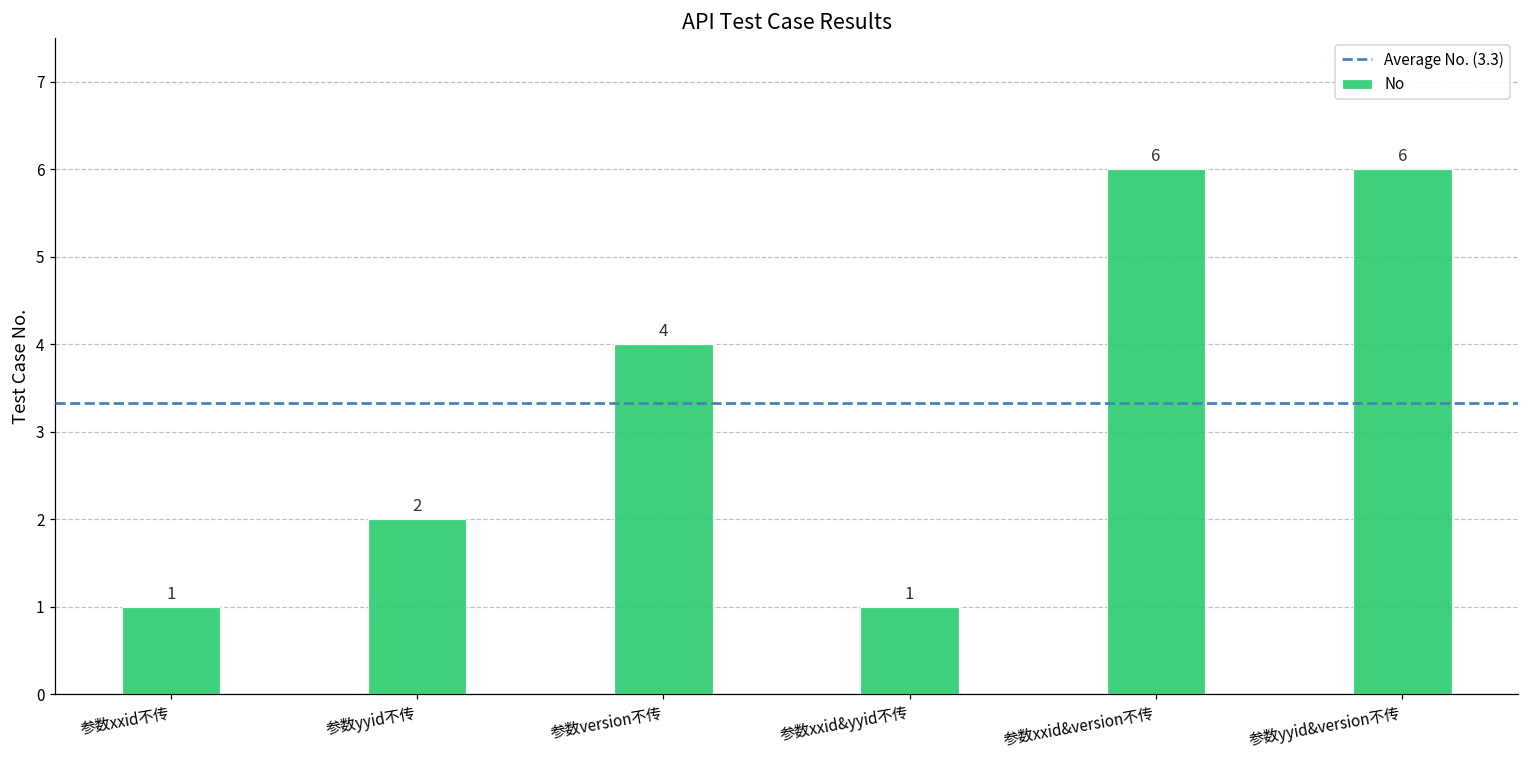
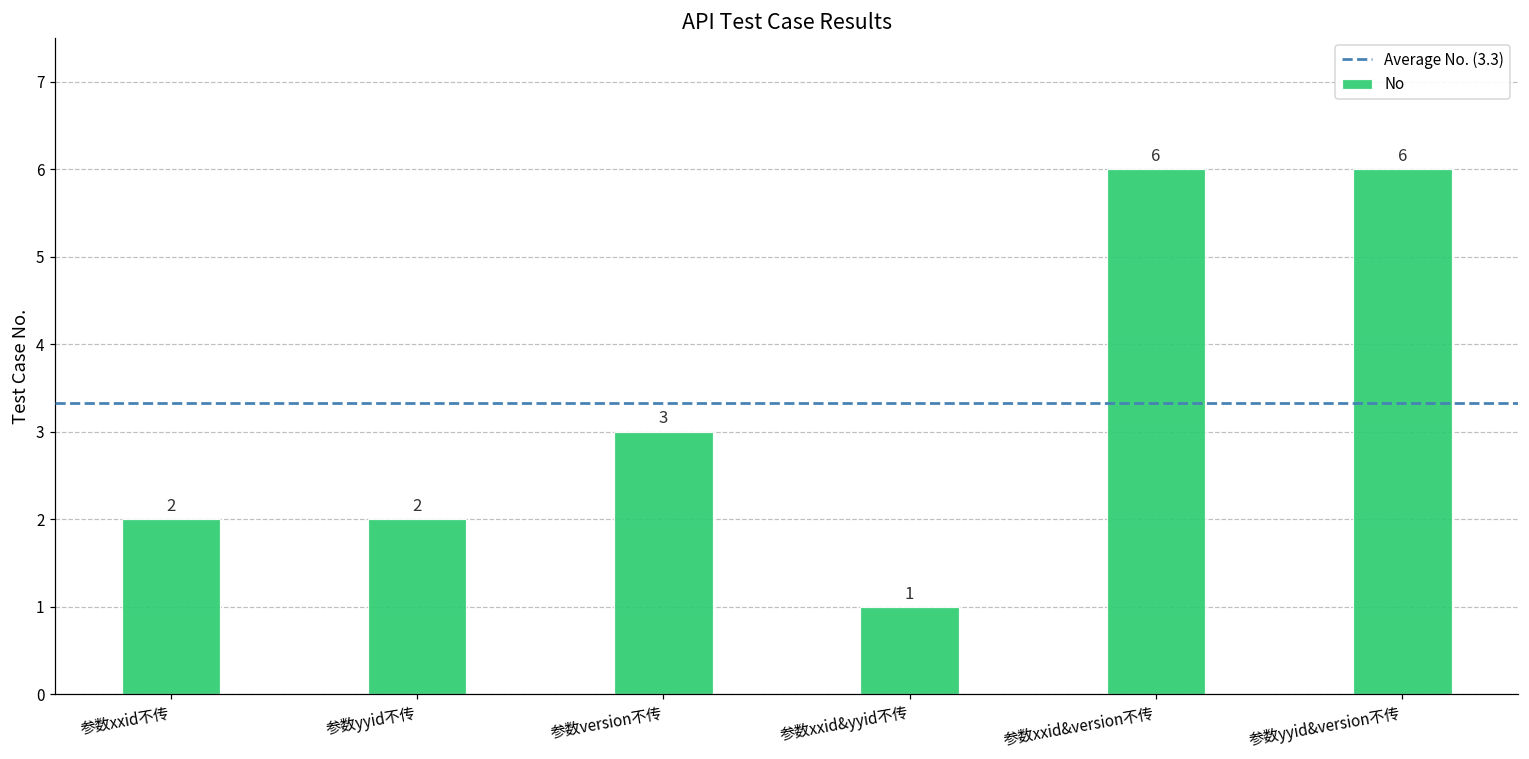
  {
-   "参数xxid不传": 1,
+   "参数xxid不传": 2,
    "参数yyid不传": 2,
-   "参数version不传": 4,
+   "参数version不传": 3,
    "参数xxid&yyid不传": 1,
    "参数xxid&version不传": 6,
    "参数yyid&version不传": 6
  }
